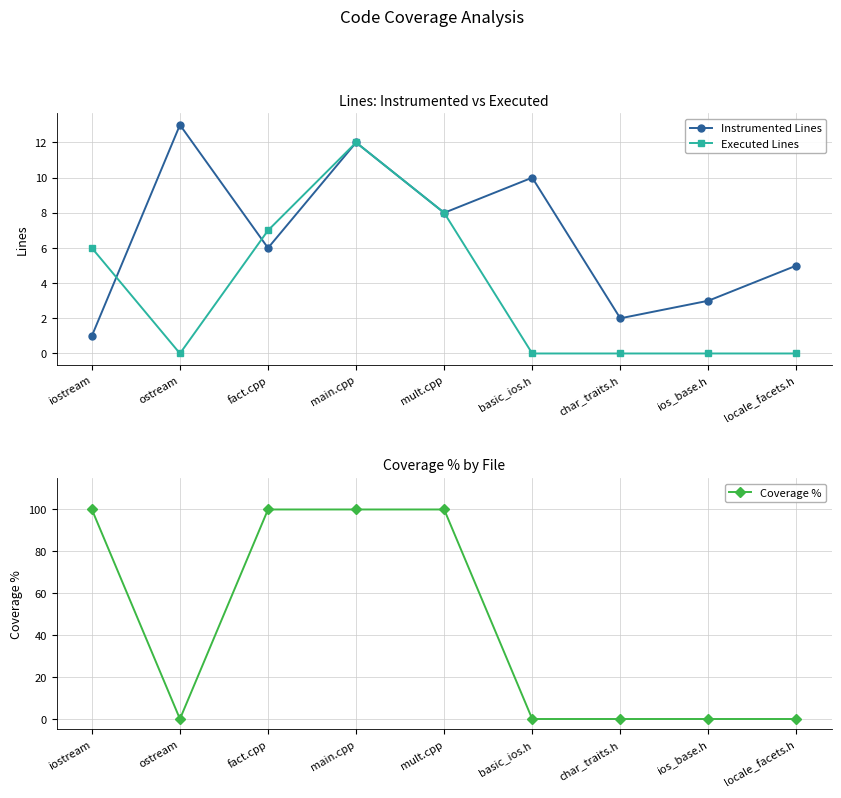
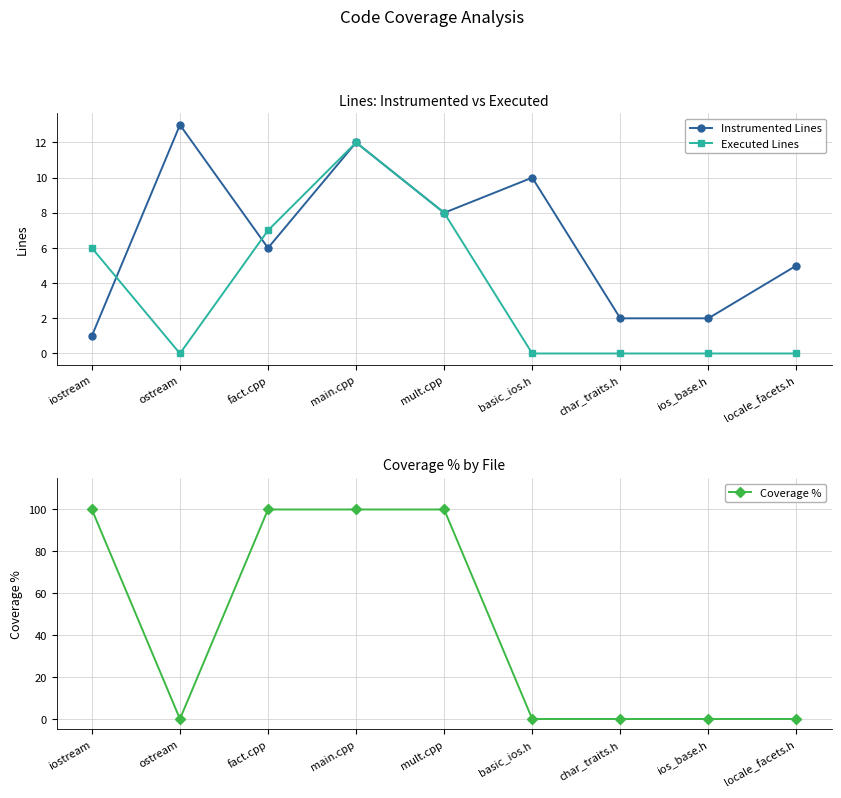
  {
    "Lines: Instrumented vs Executed": {
      "Instrumented Lines": {
        "iostream": 1,
        "ostream": 13,
        "fact.cpp": 6,
        "basic_ios.h": 10,
        "char_traits.h": 2,
-       "ios_base.h": 3,
+       "ios_base.h": 2,
        "locale_facets.h": 5
      },
      "Executed Lines": {
        "iostream": 6,
        "ostream": 0,
        "fact.cpp": 7,
        "basic_ios.h": 0,
        "char_traits.h": 0,
        "ios_base.h": 0,
        "locale_facets.h": 0
      }
    },
    "Coverage % by File": {
      "iostream": 100,
      "ostream": 0,
      "fact.cpp": 100,
      "main.cpp": 100,
      "mult.cpp": 100,
      "basic_ios.h": 0,
      "char_traits.h": 0,
      "ios_base.h": 0,
      "locale_facets.h": 0
    }
  }
